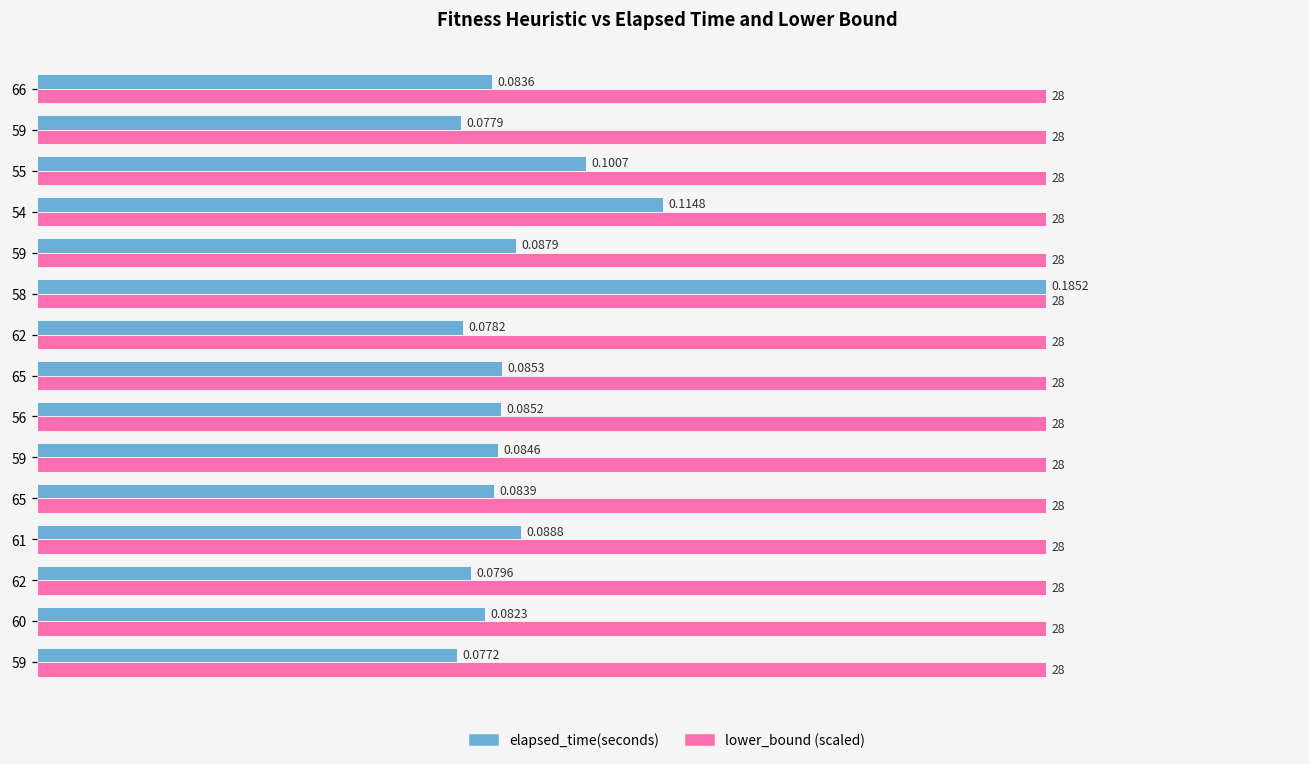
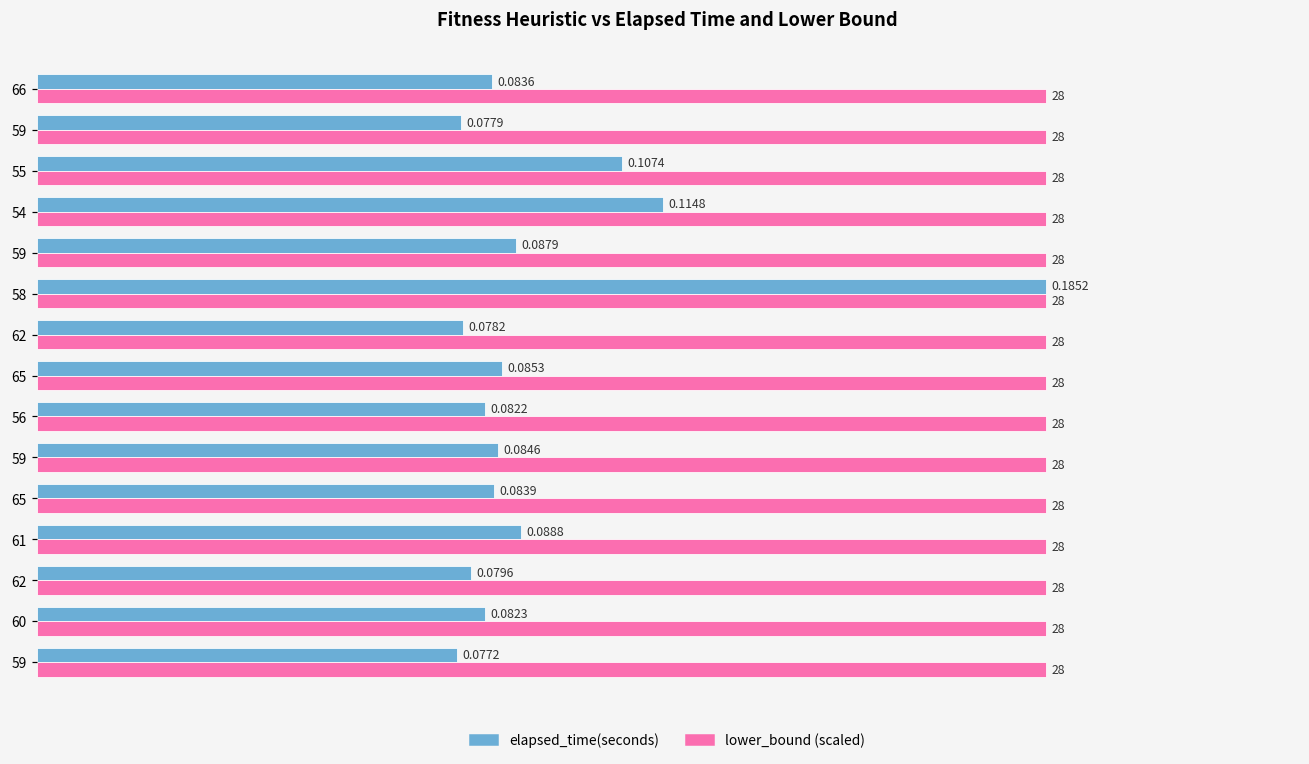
  {
    "elapsed_time(seconds)": {
      "66": 0.0836,
-     "55": 0.1007,
+     "55": 0.1074,
      "54": 0.1148,
      "58": 0.1852,
-     "56": 0.0852,
+     "56": 0.0822,
      "61": 0.0888,
      "60": 0.0823
    }
  }
